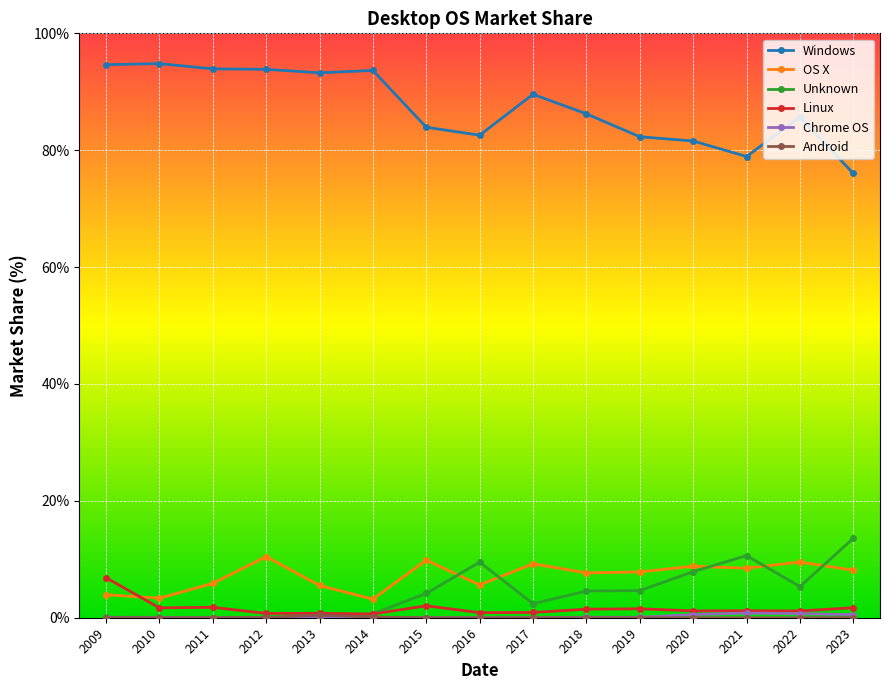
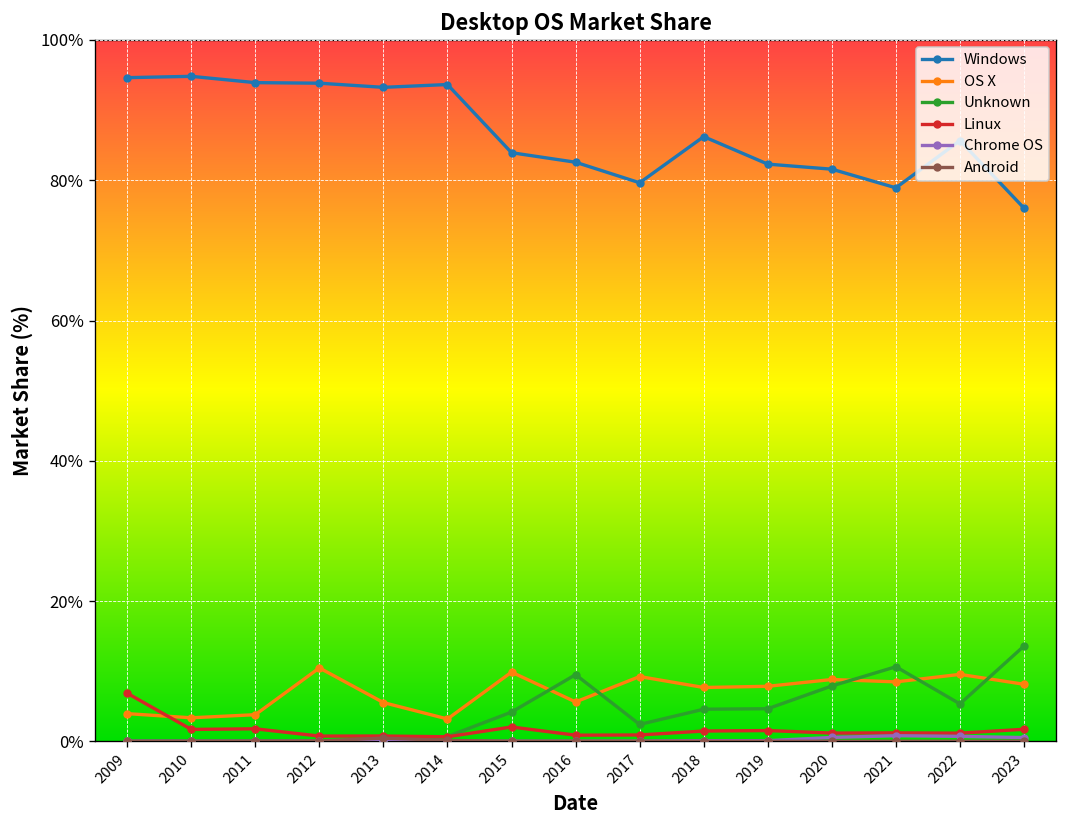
  {
    "Windows": {
      "2009": "95%",
      "2010": "95%",
      "2011": "94%",
      "2012": "94%",
      "2013": "93%",
      "2014": "94%",
      "2015": "84%",
      "2016": "83%",
-     "2017": "90%",
+     "2017": "80%",
      "2018": "86%",
      "2019": "82%",
      "2020": "82%",
      "2021": "79%",
      "2023": "76%"
    },
    "OS X": {
      "2009": "4%",
      "2010": "3%",
-     "2011": "6%",
+     "2011": "4%",
      "2012": "10%",
      "2013": "6%",
      "2014": "3%",
      "2015": "10%",
      "2016": "6%",
      "2017": "9%",
      "2018": "8%",
      "2019": "8%",
      "2020": "9%",
      "2021": "8%",
      "2022": "10%",
      "2023": "8%"
    },
    "Unknown": {
      "2015": "4%",
      "2016": "10%",
      "2017": "2%",
      "2018": "5%",
      "2019": "5%",
      "2020": "8%",
      "2021": "11%",
      "2022": "5%",
      "2023": "14%"
    },
    "Linux": {
      "2009": "7%",
      "2010": "2%",
      "2011": "2%",
      "2012": "1%",
      "2015": "2%",
      "2016": "1%",
      "2017": "1%",
      "2018": "1%",
      "2019": "2%",
      "2020": "1%",
      "2022": "1%",
      "2023": "2%"
    },
    "Chrome OS": {
      "2020": "1%",
      "2022": "1%",
      "2023": "1%"
    },
    "Android": {
      "2020": "0%",
      "2021": "0%",
      "2022": "0%",
      "2023": "0%"
    }
  }
